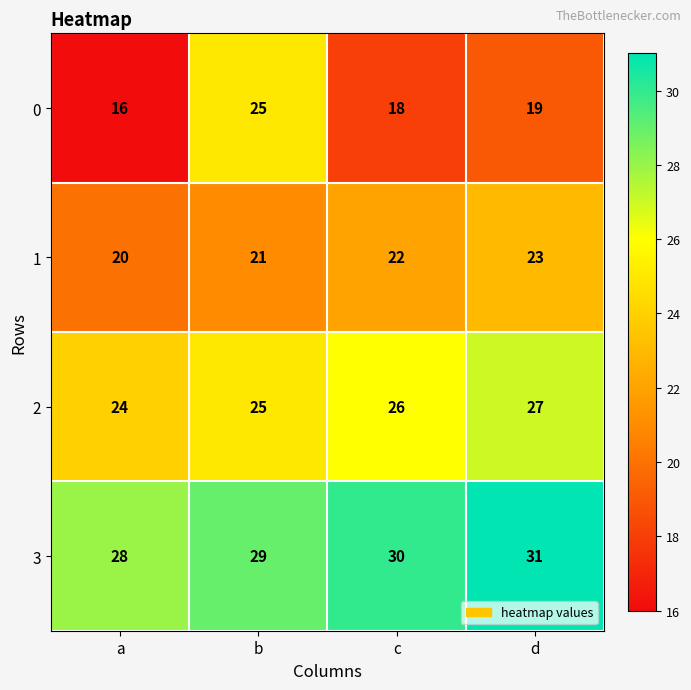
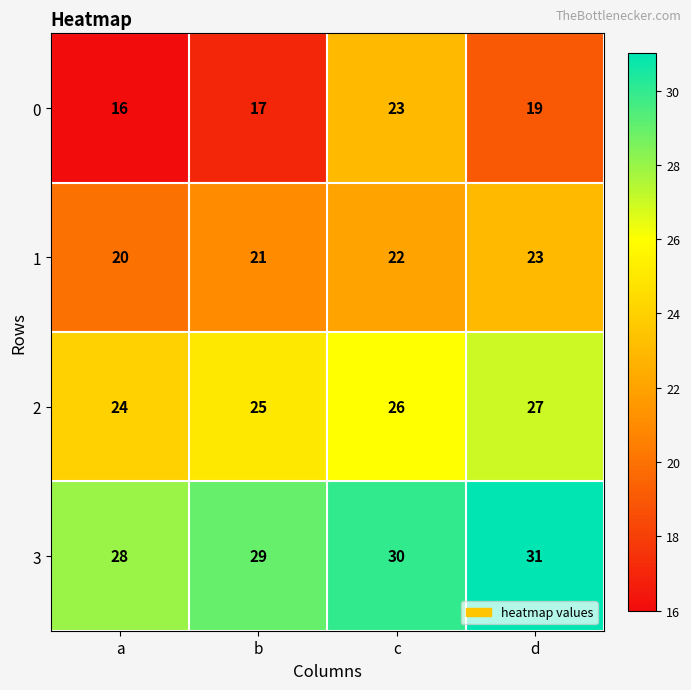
  {
    "0": {
      "a": 16,
-     "b": 25,
-     "c": 18,
+     "b": 17,
+     "c": 23,
      "d": 19
    },
    "1": {
      "a": 20,
      "b": 21,
      "c": 22,
      "d": 23
    },
    "2": {
      "a": 24,
      "b": 25,
      "c": 26,
      "d": 27
    },
    "3": {
      "a": 28,
      "b": 29,
      "c": 30,
      "d": 31
    }
  }
